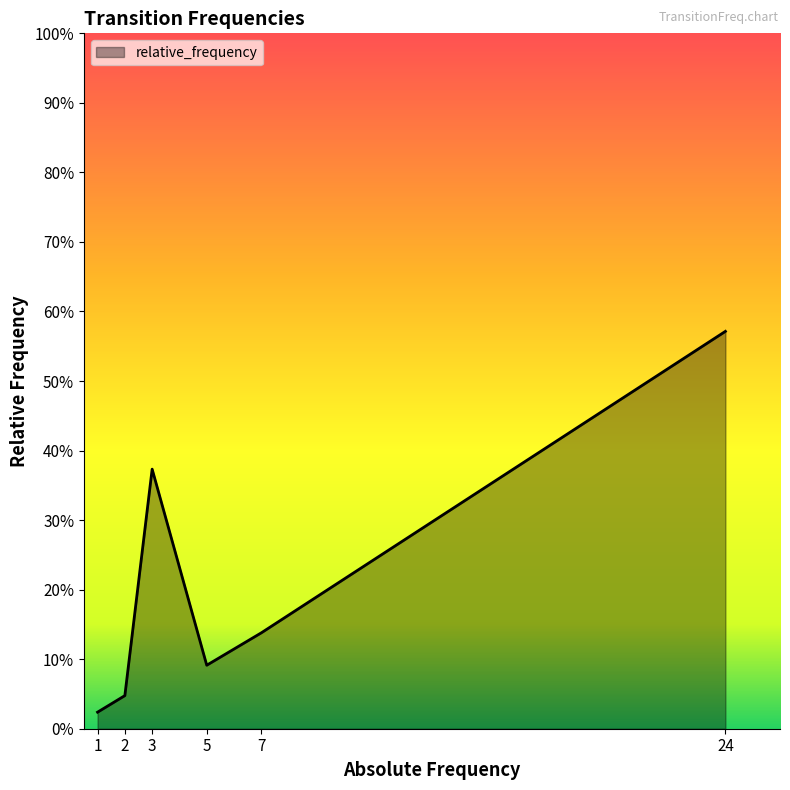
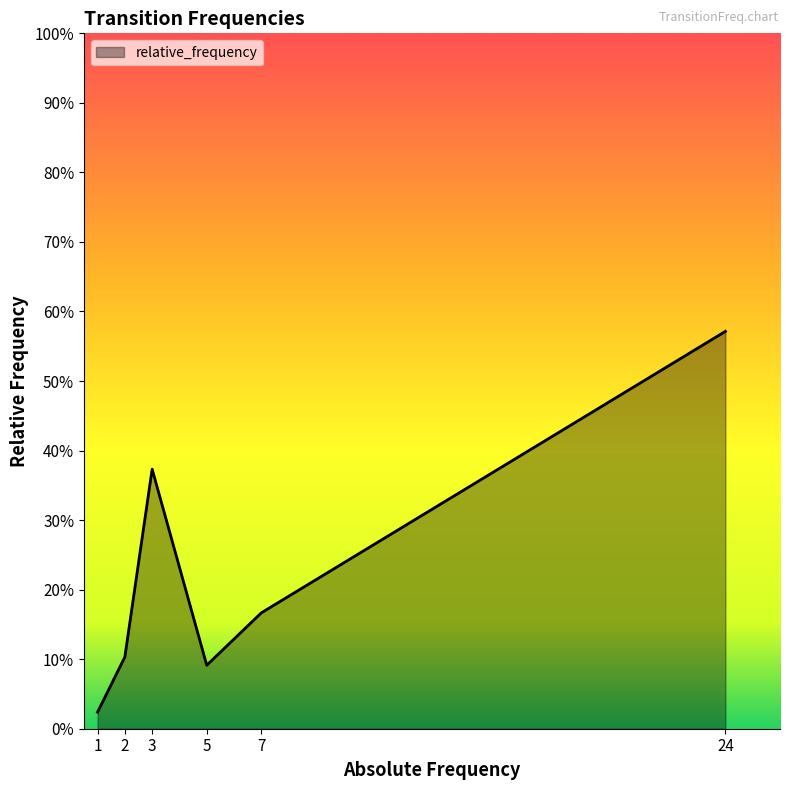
  {
    "1": "2%",
-   "2": "5%",
+   "2": "10%",
    "3": "37%",
    "5": "9%",
-   "7": "14%",
+   "7": "17%",
    "24": "57%"
  }
